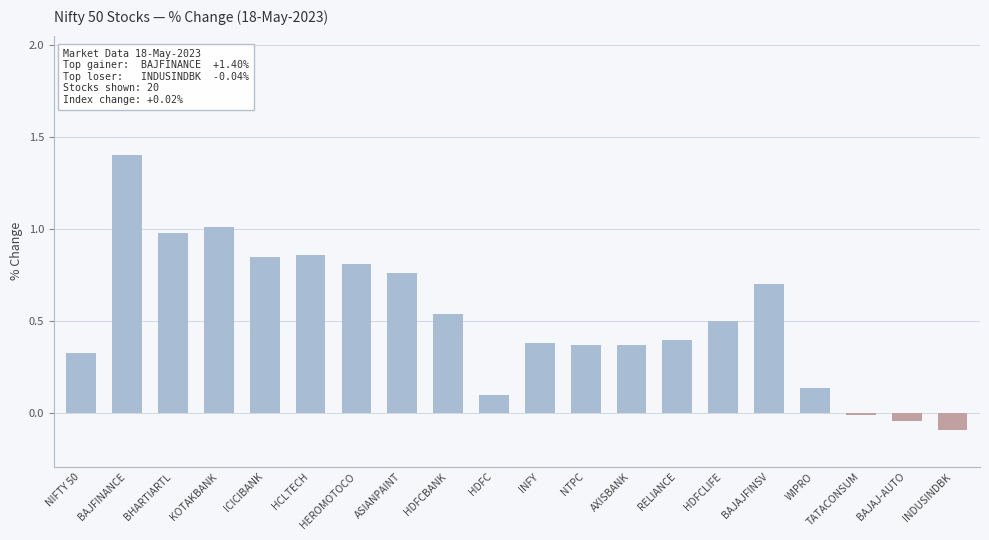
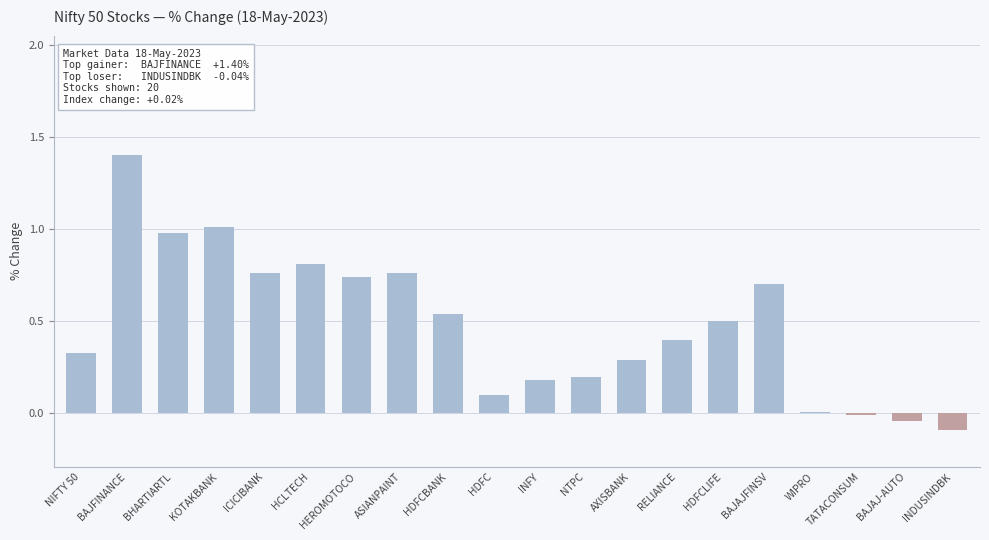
  {
    "NIFTY 50": 0.33,
    "BAJFINANCE": 1.40,
    "BHARTIARTL": 0.98,
    "KOTAKBANK": 1.01,
-   "ICICIBANK": 0.85,
-   "HCLTECH": 0.86,
-   "HEROMOTOCO": 0.81,
+   "ICICIBANK": 0.76,
+   "HCLTECH": 0.81,
+   "HEROMOTOCO": 0.74,
    "ASIANPAINT": 0.76,
    "HDFCBANK": 0.54,
    "HDFC": 0.10,
-   "INFY": 0.38,
-   "NTPC": 0.37,
-   "AXISBANK": 0.37,
+   "INFY": 0.18,
+   "NTPC": 0.20,
+   "AXISBANK": 0.29,
    "RELIANCE": 0.40,
    "HDFCLIFE": 0.50,
    "BAJAJFINSV": 0.70,
-   "WIPRO": 0.14,
+   "WIPRO": 0.01,
    "BAJAJ-AUTO": -0.04,
    "INDUSINDBK": -0.09
  }
